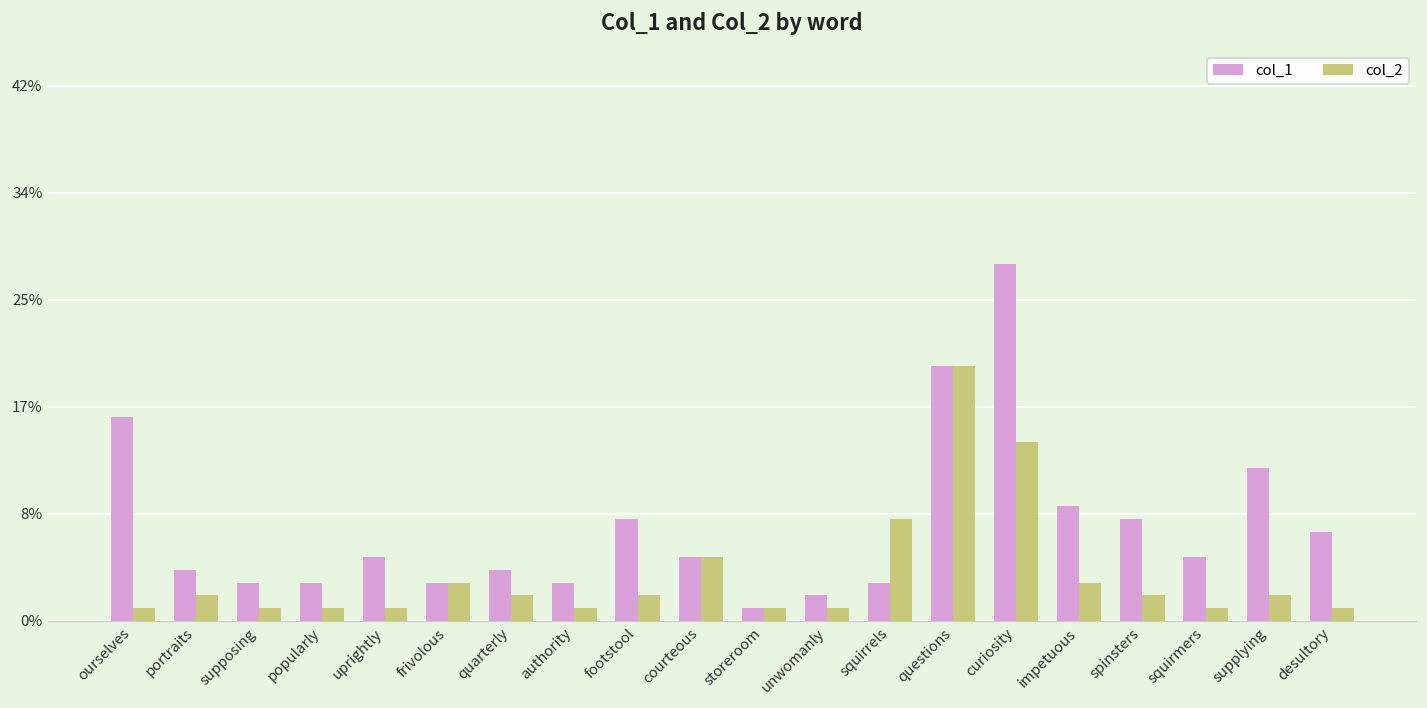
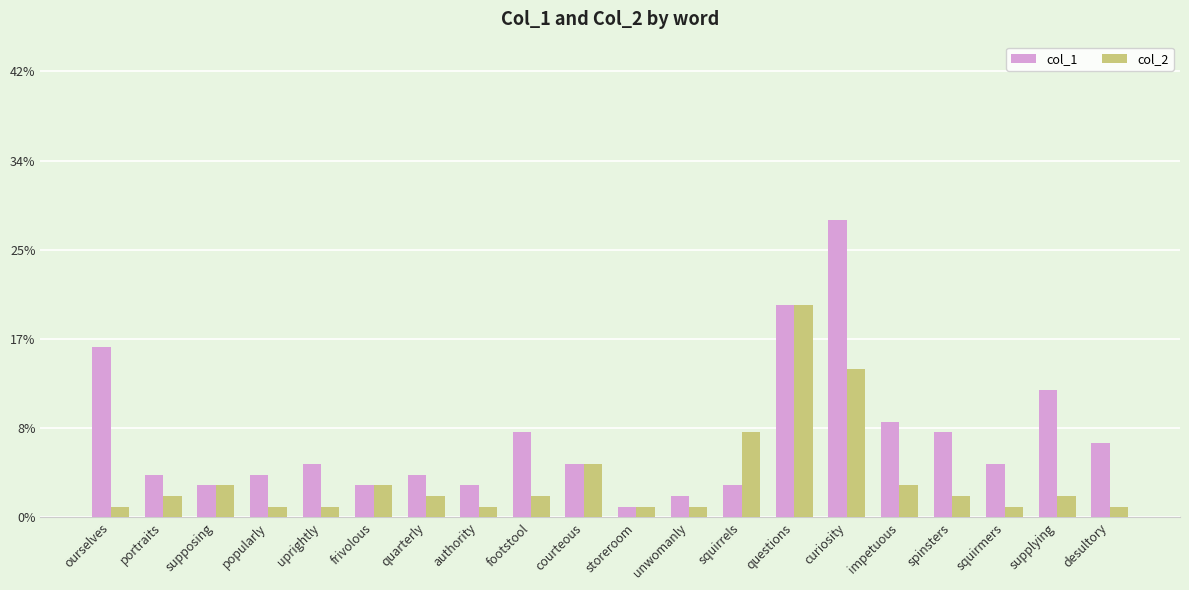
  {
    "col_1": {
      "ourselves": "16%",
      "portraits": "4%",
      "supposing": "3%",
-     "popularly": "3%",
+     "popularly": "4%",
      "uprightly": "5%",
      "frivolous": "3%",
      "quarterly": "4%",
      "authority": "3%",
      "footstool": "8%",
      "courteous": "5%",
      "storeroom": "1%",
      "unwomanly": "2%",
      "squirrels": "3%",
      "questions": "20%",
      "curiosity": "28%",
      "impetuous": "9%",
      "spinsters": "8%",
      "squirmers": "5%",
      "supplying": "12%",
      "desultory": "7%"
    },
    "col_2": {
      "ourselves": "1%",
      "portraits": "2%",
-     "supposing": "1%",
+     "supposing": "3%",
      "popularly": "1%",
      "uprightly": "1%",
      "frivolous": "3%",
      "quarterly": "2%",
      "authority": "1%",
      "footstool": "2%",
      "courteous": "5%",
      "storeroom": "1%",
      "unwomanly": "1%",
      "squirrels": "8%",
      "questions": "20%",
      "curiosity": "14%",
      "impetuous": "3%",
      "spinsters": "2%",
      "squirmers": "1%",
      "supplying": "2%",
      "desultory": "1%"
    }
  }
